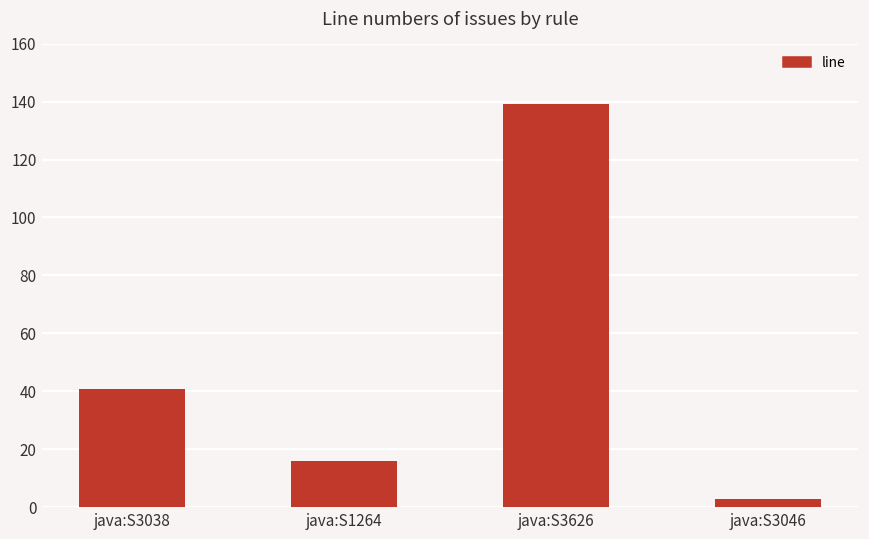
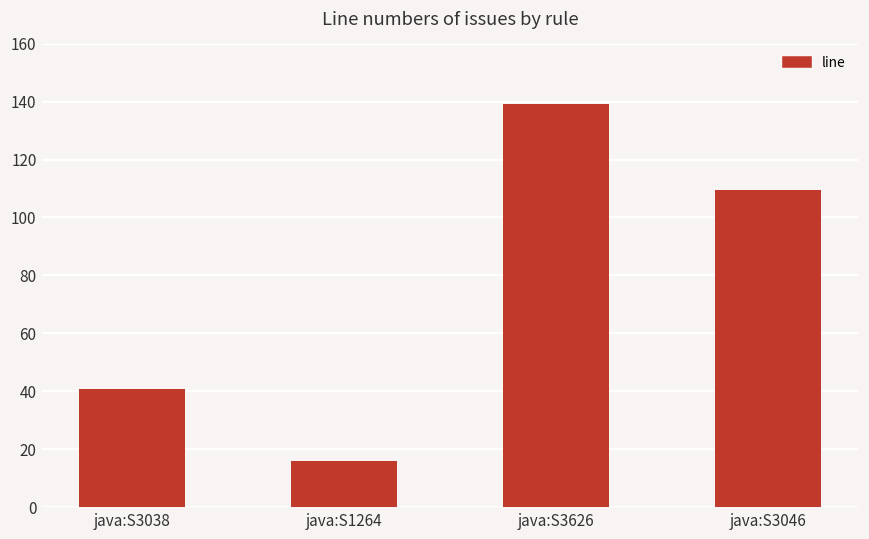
  {
    "java:S3038": 41,
    "java:S1264": 16,
    "java:S3626": 139,
-   "java:S3046": 3
+   "java:S3046": 109
  }
